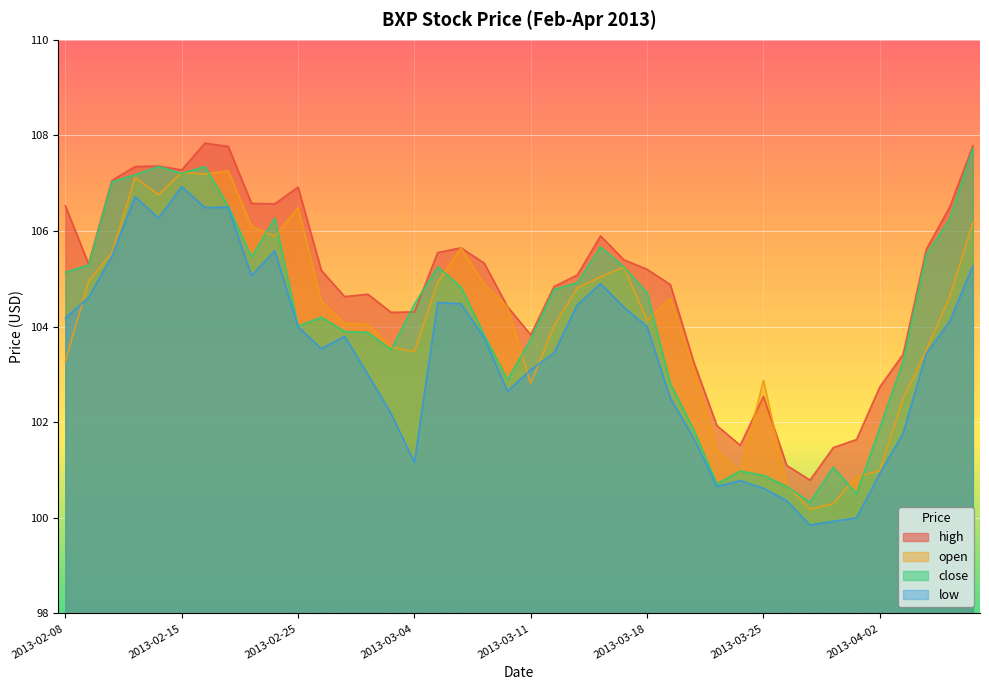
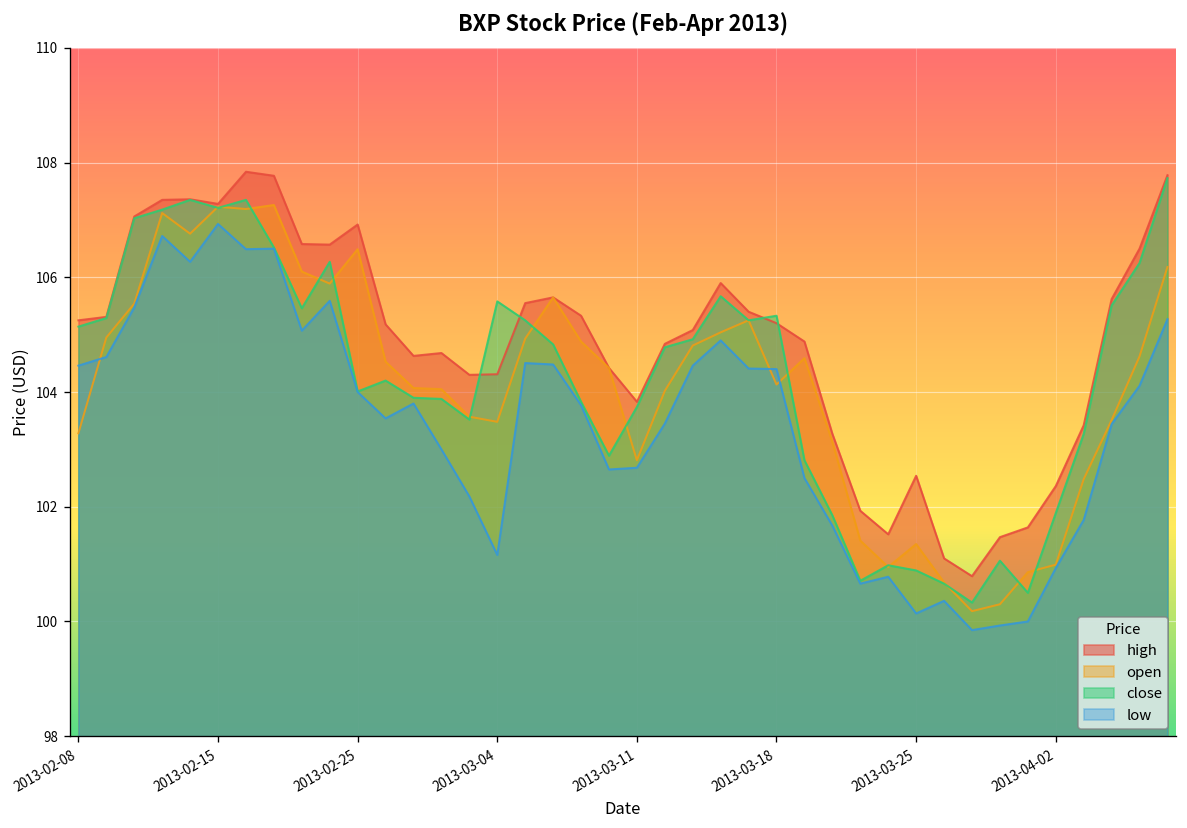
  {
    "high": {
-     "2013-02-08": 106.5,
+     "2013-02-08": 105.3,
      "2013-02-25": 106.9,
      "2013-03-04": 104.3,
      "2013-03-11": 103.8,
      "2013-03-18": 105.2,
      "2013-03-25": 102.5,
-     "2013-04-02": 102.7
+     "2013-04-02": 102.4
    },
    "open": {
      "2013-02-08": 103.3,
      "2013-02-25": 106.5,
      "2013-03-04": 103.5,
      "2013-03-11": 102.8,
      "2013-03-18": 104.1,
-     "2013-03-25": 102.9,
+     "2013-03-25": 101.4,
      "2013-04-02": 101.0
    },
    "close": {
      "2013-02-08": 105.1,
-     "2013-03-04": 104.5,
+     "2013-03-04": 105.6,
      "2013-03-11": 103.7,
-     "2013-03-18": 104.7,
+     "2013-03-18": 105.3,
      "2013-03-25": 100.9,
      "2013-04-02": 101.9
    },
    "low": {
-     "2013-02-08": 104.2,
+     "2013-02-08": 104.5,
      "2013-02-15": 106.9,
      "2013-03-04": 101.2,
-     "2013-03-11": 103.1,
-     "2013-03-18": 104.0,
-     "2013-03-25": 100.6,
+     "2013-03-11": 102.7,
+     "2013-03-18": 104.4,
+     "2013-03-25": 100.1,
      "2013-04-02": 100.9
    }
  }
